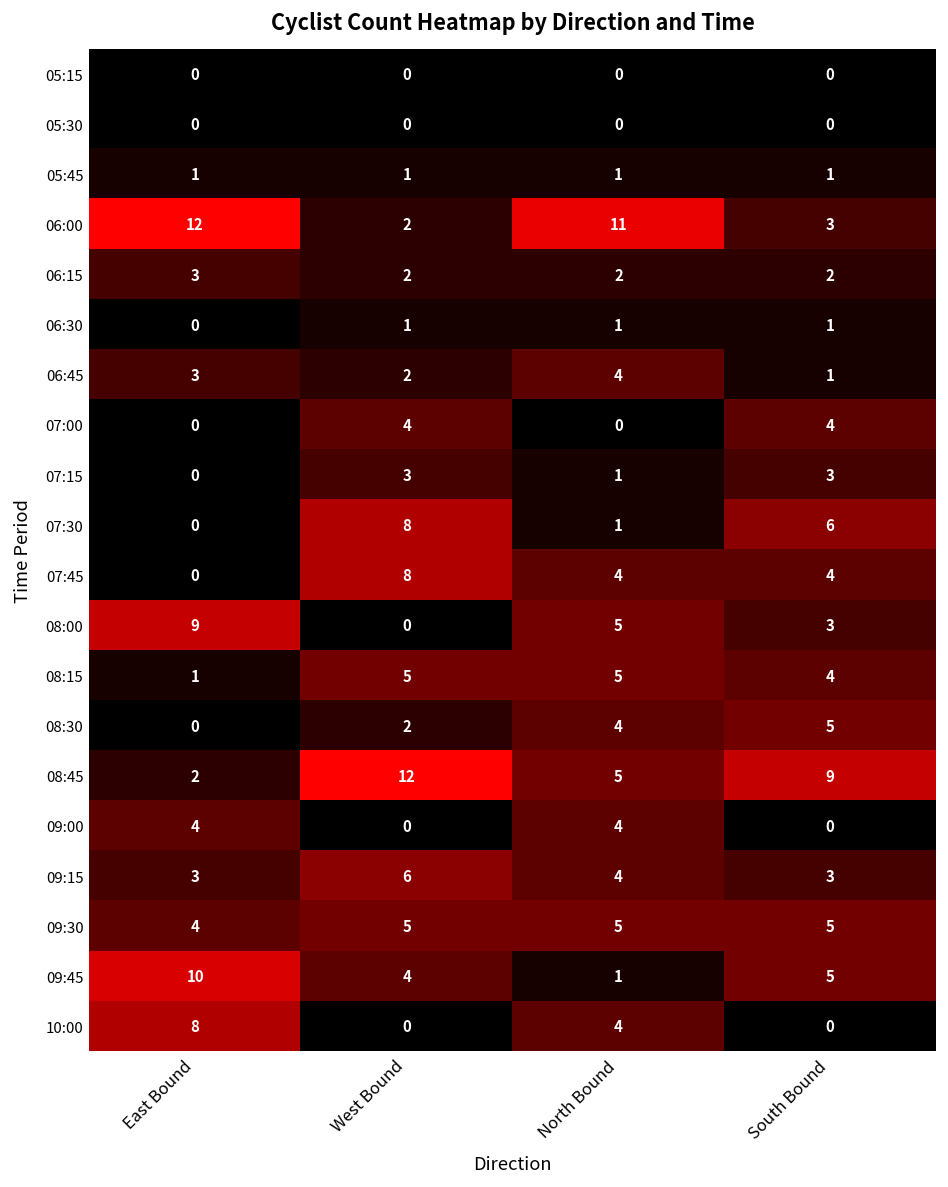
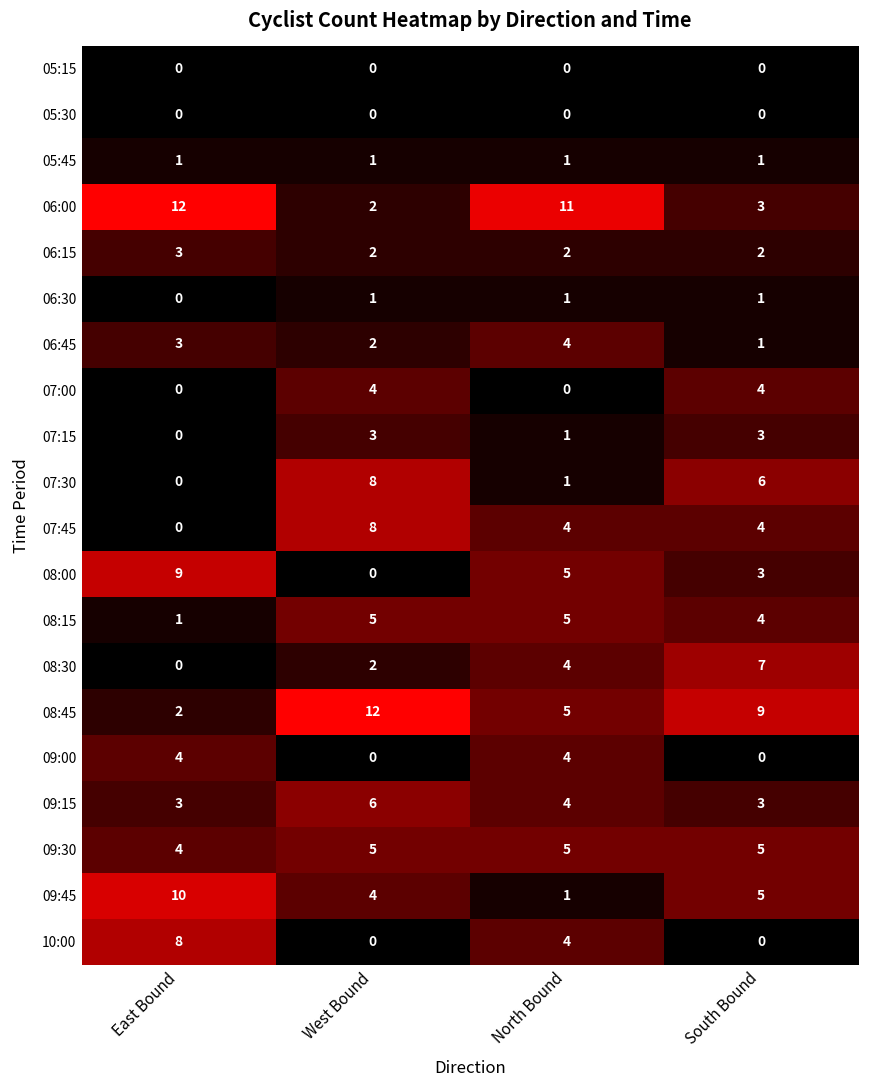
  {
    "05:15": {
      "East Bound": 0,
      "West Bound": 0,
      "North Bound": 0,
      "South Bound": 0
    },
    "05:30": {
      "East Bound": 0,
      "West Bound": 0,
      "North Bound": 0,
      "South Bound": 0
    },
    "05:45": {
      "East Bound": 1,
      "West Bound": 1,
      "North Bound": 1,
      "South Bound": 1
    },
    "06:00": {
      "East Bound": 12,
      "West Bound": 2,
      "North Bound": 11,
      "South Bound": 3
    },
    "06:15": {
      "East Bound": 3,
      "West Bound": 2,
      "North Bound": 2,
      "South Bound": 2
    },
    "06:30": {
      "East Bound": 0,
      "West Bound": 1,
      "North Bound": 1,
      "South Bound": 1
    },
    "06:45": {
      "East Bound": 3,
      "West Bound": 2,
      "North Bound": 4,
      "South Bound": 1
    },
    "07:00": {
      "East Bound": 0,
      "West Bound": 4,
      "North Bound": 0,
      "South Bound": 4
    },
    "07:15": {
      "East Bound": 0,
      "West Bound": 3,
      "North Bound": 1,
      "South Bound": 3
    },
    "07:30": {
      "East Bound": 0,
      "West Bound": 8,
      "North Bound": 1,
      "South Bound": 6
    },
    "07:45": {
      "East Bound": 0,
      "West Bound": 8,
      "North Bound": 4,
      "South Bound": 4
    },
    "08:00": {
      "East Bound": 9,
      "West Bound": 0,
      "North Bound": 5,
      "South Bound": 3
    },
    "08:15": {
      "East Bound": 1,
      "West Bound": 5,
      "North Bound": 5,
      "South Bound": 4
    },
    "08:30": {
      "East Bound": 0,
      "West Bound": 2,
      "North Bound": 4,
-     "South Bound": 5
+     "South Bound": 7
    },
    "08:45": {
      "East Bound": 2,
      "West Bound": 12,
      "North Bound": 5,
      "South Bound": 9
    },
    "09:00": {
      "East Bound": 4,
      "West Bound": 0,
      "North Bound": 4,
      "South Bound": 0
    },
    "09:15": {
      "East Bound": 3,
      "West Bound": 6,
      "North Bound": 4,
      "South Bound": 3
    },
    "09:30": {
      "East Bound": 4,
      "West Bound": 5,
      "North Bound": 5,
      "South Bound": 5
    },
    "09:45": {
      "East Bound": 10,
      "West Bound": 4,
      "North Bound": 1,
      "South Bound": 5
    },
    "10:00": {
      "East Bound": 8,
      "West Bound": 0,
      "North Bound": 4,
      "South Bound": 0
    }
  }
